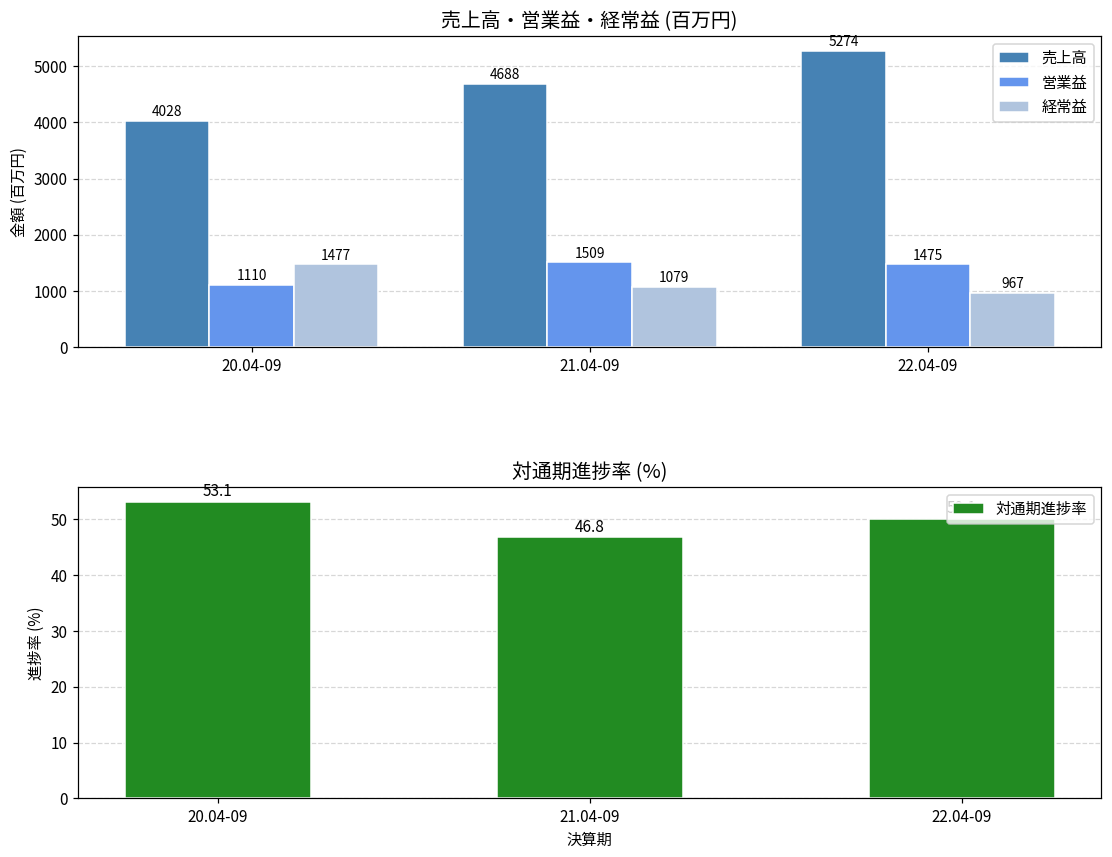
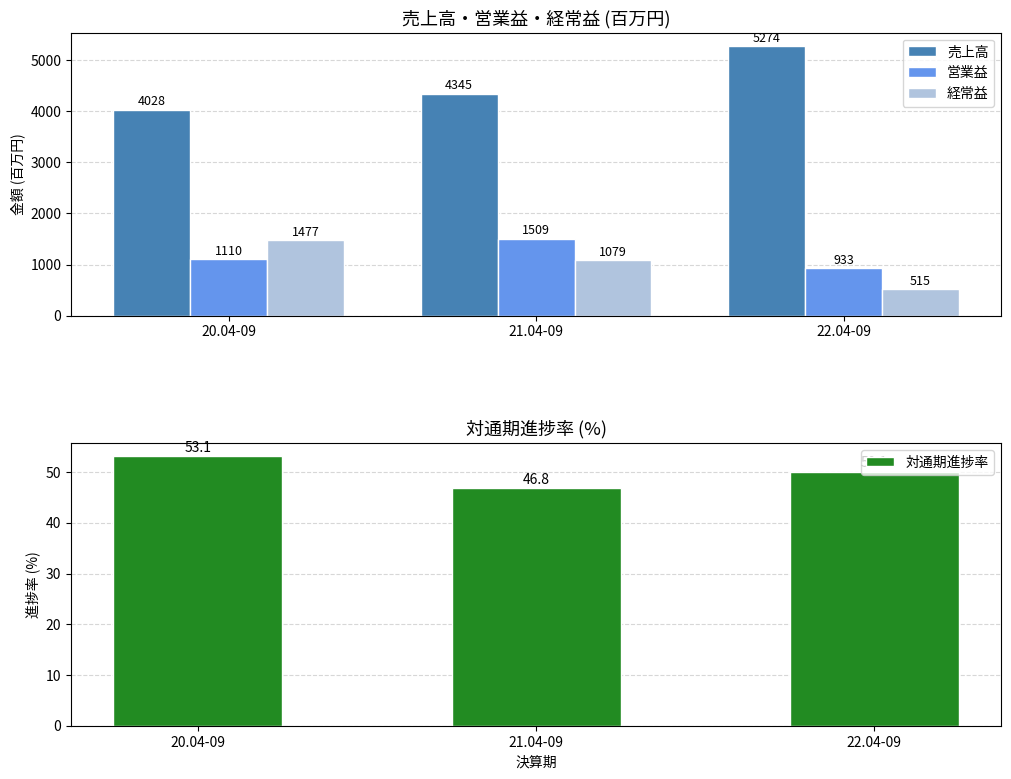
  {
    "売上高・営業益・経常益 (百万円)": {
      "売上高": {
        "20.04-09": 4028,
-       "21.04-09": 4688,
+       "21.04-09": 4345,
        "22.04-09": 5274
      },
      "営業益": {
        "20.04-09": 1110,
        "21.04-09": 1509,
-       "22.04-09": 1475
+       "22.04-09": 933
      },
      "経常益": {
        "20.04-09": 1477,
        "21.04-09": 1079,
-       "22.04-09": 967
+       "22.04-09": 515
      }
    },
    "対通期進捗率 (%)": {
      "20.04-09": 53.1,
      "21.04-09": 46.8
    }
  }
